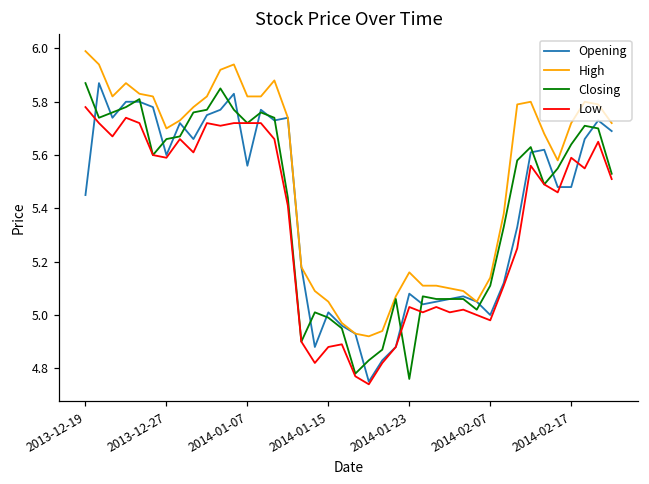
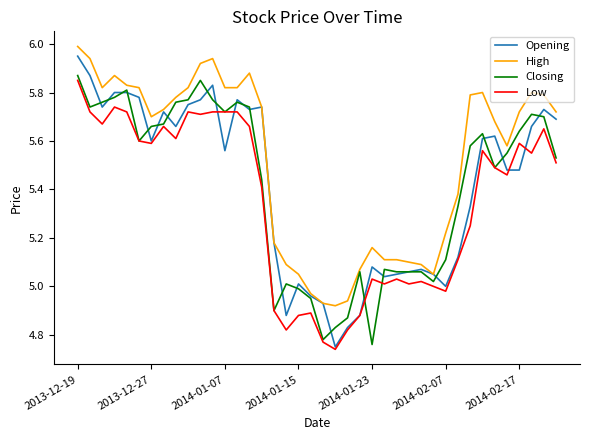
  {
    "Opening": {
-     "2013-12-19": 5.45,
+     "2013-12-19": 5.95,
      "2014-01-07": 5.56,
      "2014-01-15": 5.01,
      "2014-01-23": 5.08,
      "2014-02-07": 5.00,
      "2014-02-17": 5.48
    },
    "High": {
      "2013-12-19": 5.99,
      "2013-12-27": 5.70,
      "2014-01-07": 5.82,
      "2014-01-15": 5.05,
      "2014-01-23": 5.16,
-     "2014-02-07": 5.14,
+     "2014-02-07": 5.22,
      "2014-02-17": 5.72
    },
    "Closing": {
      "2013-12-19": 5.87,
      "2013-12-27": 5.66,
      "2014-01-15": 4.99,
      "2014-01-23": 4.76,
      "2014-02-07": 5.11,
      "2014-02-17": 5.64
    },
    "Low": {
-     "2013-12-19": 5.78,
+     "2013-12-19": 5.85,
      "2014-01-15": 4.88,
      "2014-01-23": 5.03,
      "2014-02-07": 4.98,
      "2014-02-17": 5.59
    }
  }
